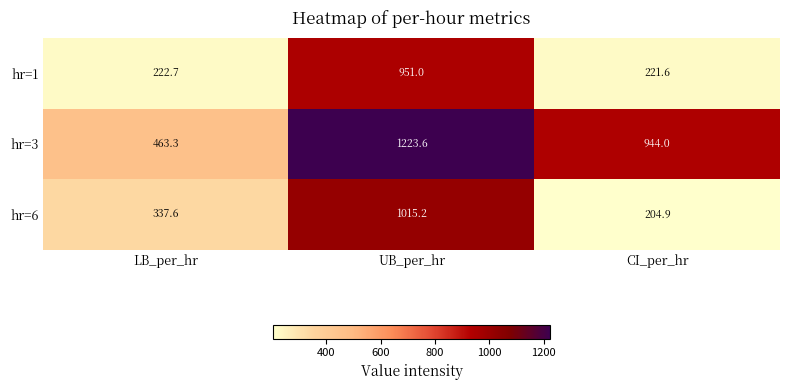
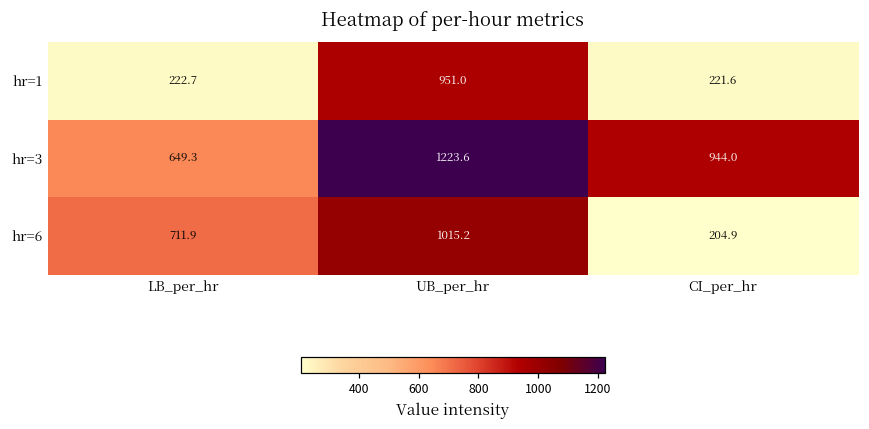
  {
    "hr=1": {
      "LB_per_hr": 222.7,
      "UB_per_hr": 951.0,
      "CI_per_hr": 221.6
    },
    "hr=3": {
-     "LB_per_hr": 463.3,
+     "LB_per_hr": 649.3,
      "UB_per_hr": 1223.6,
      "CI_per_hr": 944.0
    },
    "hr=6": {
-     "LB_per_hr": 337.6,
+     "LB_per_hr": 711.9,
      "UB_per_hr": 1015.2,
      "CI_per_hr": 204.9
    }
  }
